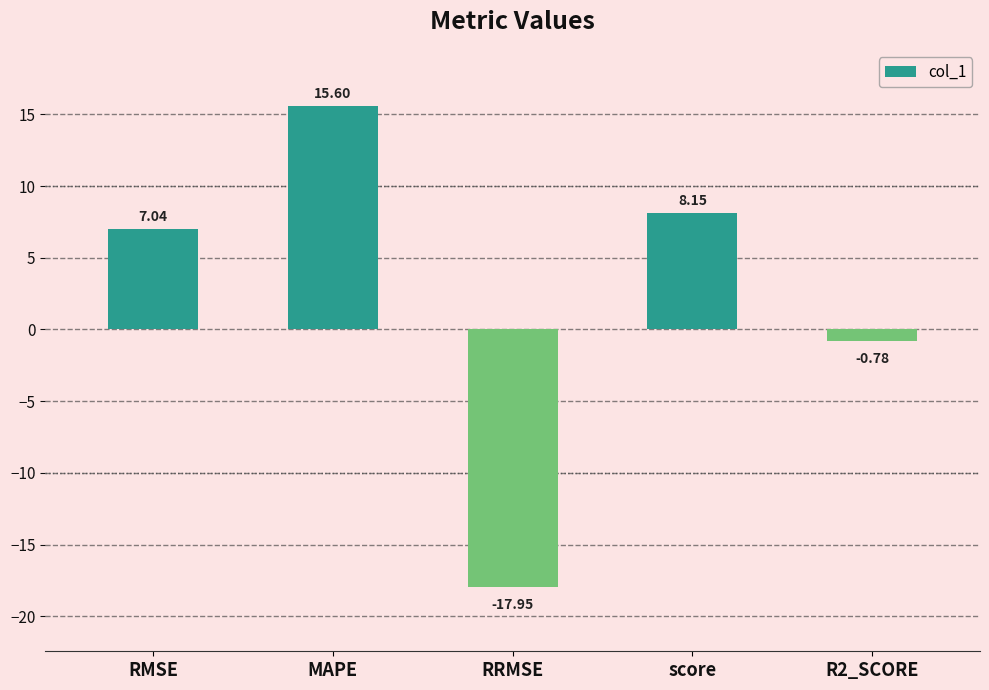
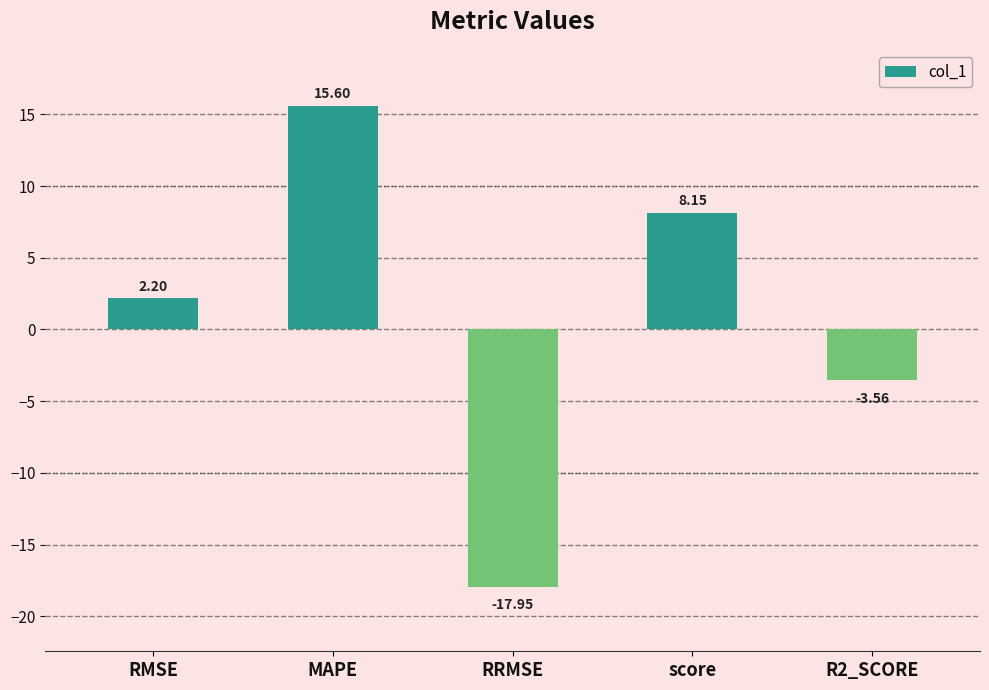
  {
-   "RMSE": 7.04,
+   "RMSE": 2.20,
    "MAPE": 15.60,
    "RRMSE": -17.95,
    "score": 8.15,
-   "R2_SCORE": -0.78
+   "R2_SCORE": -3.56
  }
